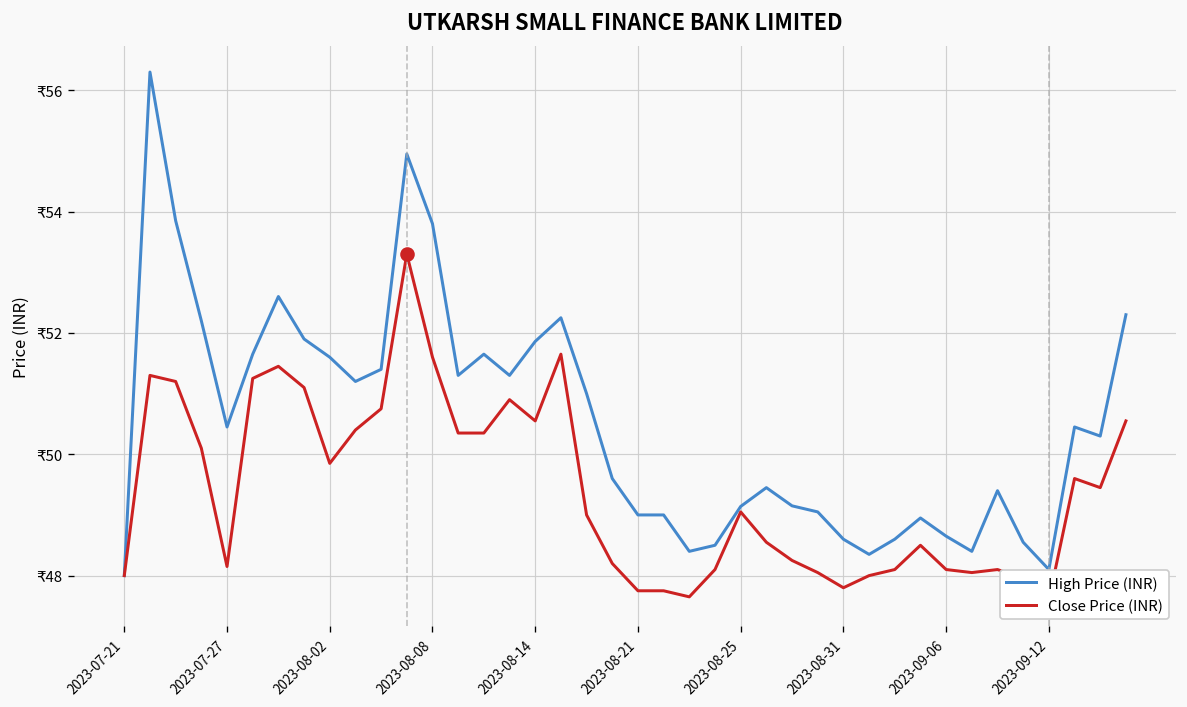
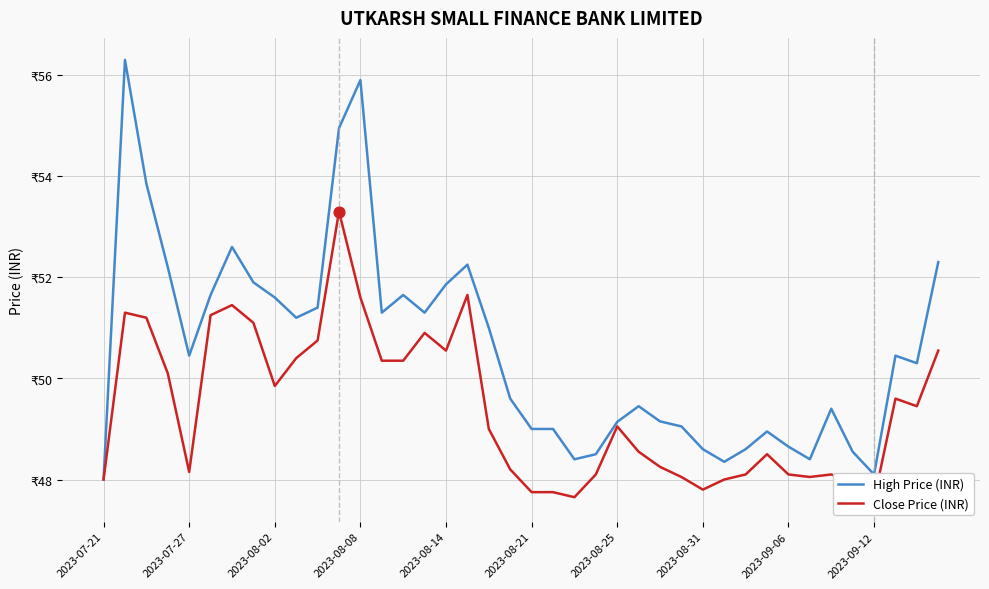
  {
    "High Price (INR)": {
      "2023-07-27": "₹50.5",
      "2023-08-02": "₹51.6",
-     "2023-08-08": "₹53.8",
+     "2023-08-08": "₹55.9",
      "2023-08-14": "₹51.9",
      "2023-08-21": "₹49.0",
      "2023-08-25": "₹49.1",
      "2023-08-31": "₹48.6",
      "2023-09-06": "₹48.7"
    }
  }
